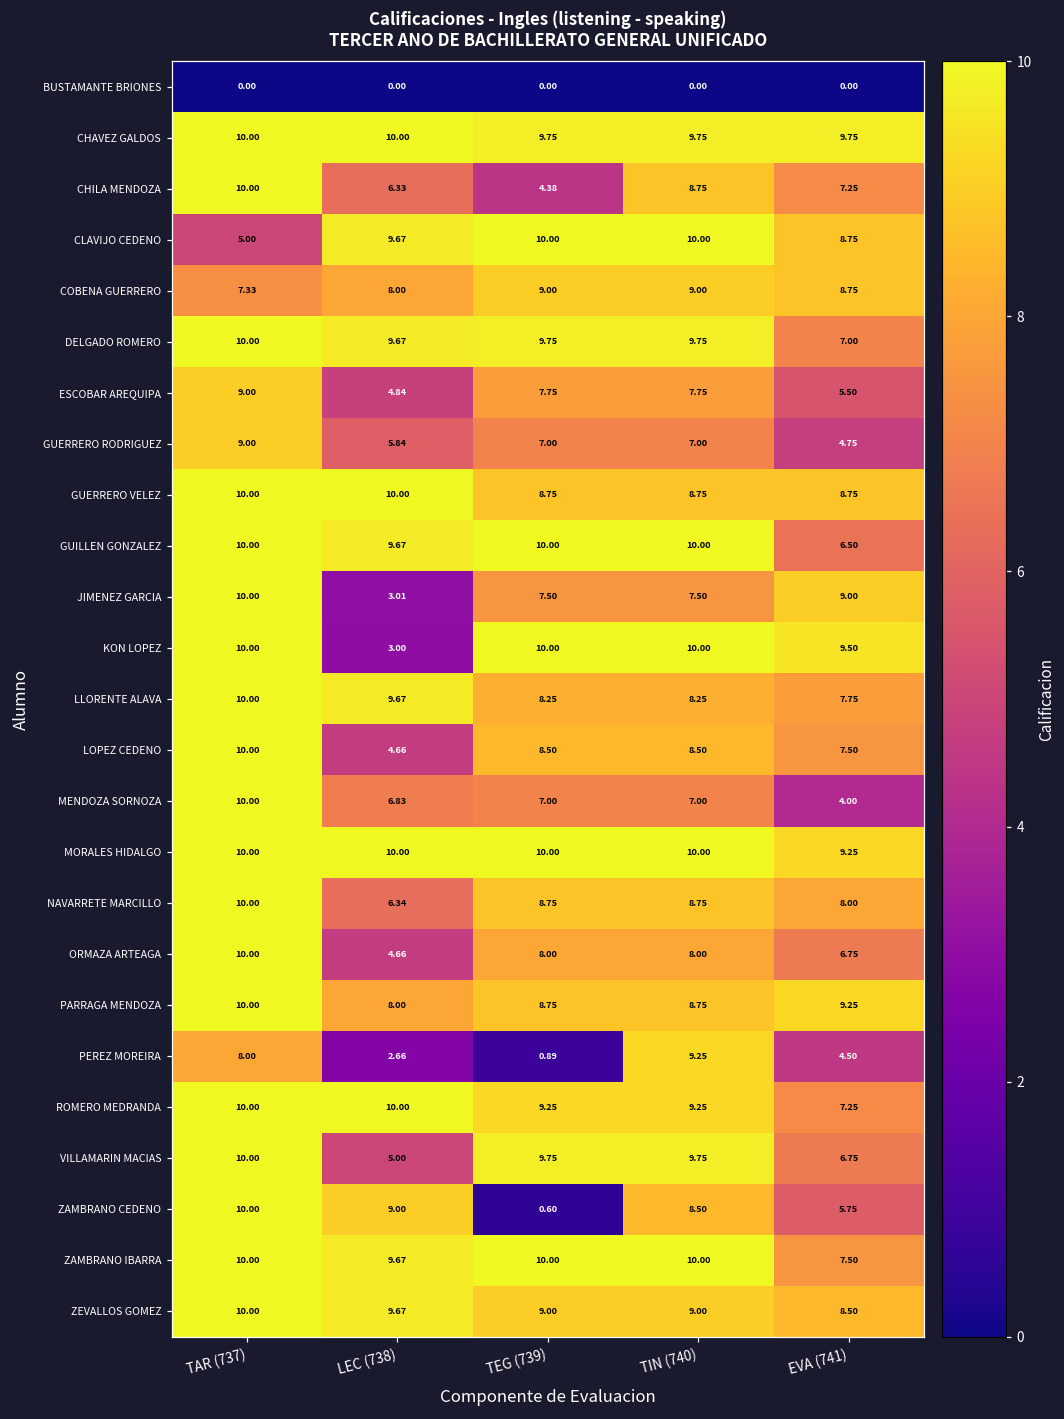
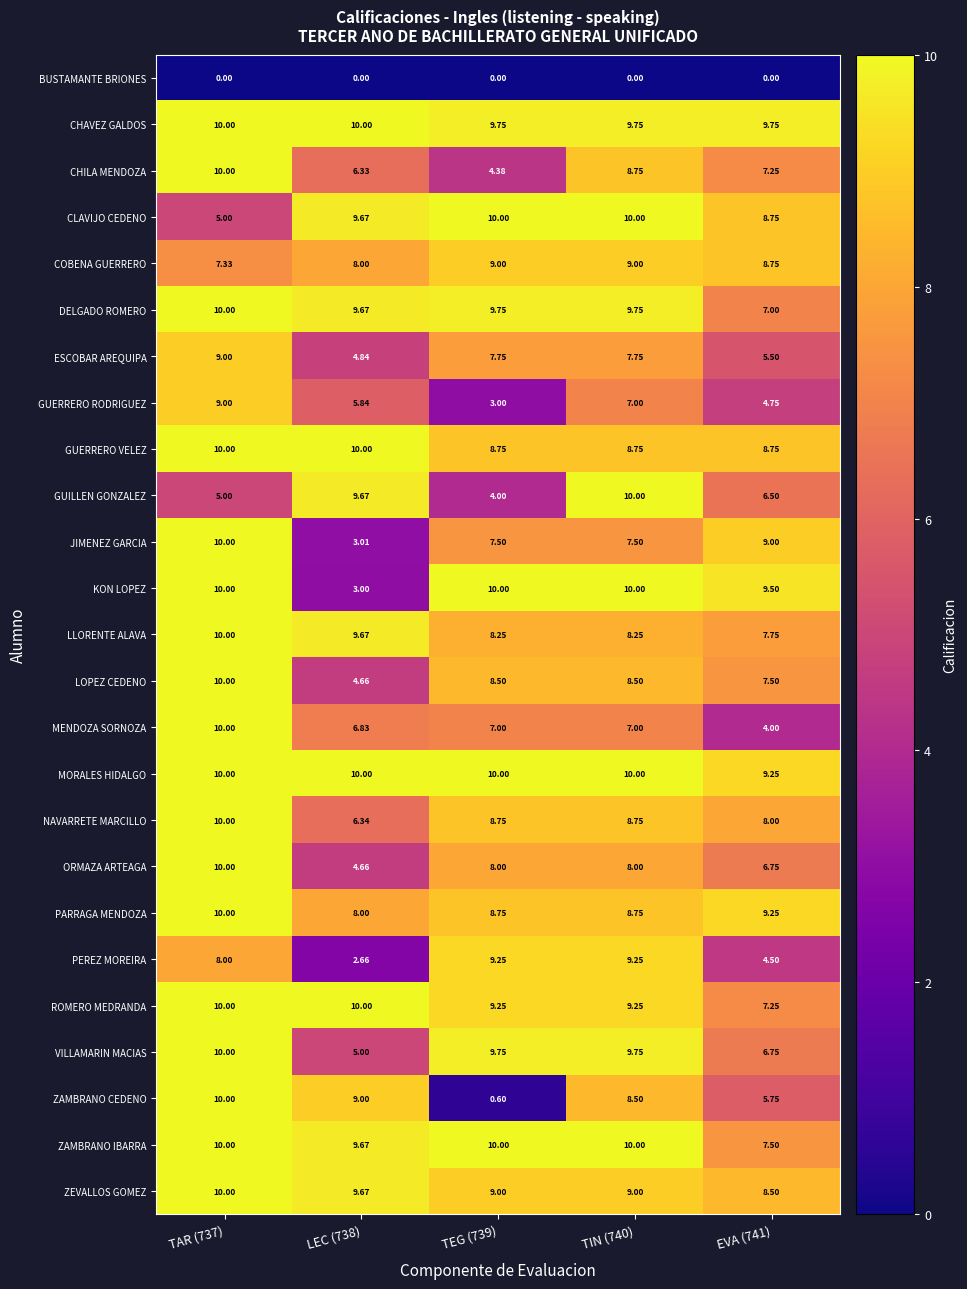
  {
    "BUSTAMANTE BRIONES": {
      "TAR (737)": 0.00,
      "LEC (738)": 0.00,
      "TEG (739)": 0.00,
      "TIN (740)": 0.00,
      "EVA (741)": 0.00
    },
    "CHAVEZ GALDOS": {
      "TAR (737)": 10.00,
      "LEC (738)": 10.00,
      "TEG (739)": 9.75,
      "TIN (740)": 9.75,
      "EVA (741)": 9.75
    },
    "CHILA MENDOZA": {
      "TAR (737)": 10.00,
      "LEC (738)": 6.33,
      "TEG (739)": 4.38,
      "TIN (740)": 8.75,
      "EVA (741)": 7.25
    },
    "CLAVIJO CEDENO": {
      "TAR (737)": 5.00,
      "LEC (738)": 9.67,
      "TEG (739)": 10.00,
      "TIN (740)": 10.00,
      "EVA (741)": 8.75
    },
    "COBENA GUERRERO": {
      "TAR (737)": 7.33,
      "LEC (738)": 8.00,
      "TEG (739)": 9.00,
      "TIN (740)": 9.00,
      "EVA (741)": 8.75
    },
    "DELGADO ROMERO": {
      "TAR (737)": 10.00,
      "LEC (738)": 9.67,
      "TEG (739)": 9.75,
      "TIN (740)": 9.75,
      "EVA (741)": 7.00
    },
    "ESCOBAR AREQUIPA": {
      "TAR (737)": 9.00,
      "LEC (738)": 4.84,
      "TEG (739)": 7.75,
      "TIN (740)": 7.75,
      "EVA (741)": 5.50
    },
    "GUERRERO RODRIGUEZ": {
      "TAR (737)": 9.00,
      "LEC (738)": 5.84,
-     "TEG (739)": 7.00,
+     "TEG (739)": 3.00,
      "TIN (740)": 7.00,
      "EVA (741)": 4.75
    },
    "GUERRERO VELEZ": {
      "TAR (737)": 10.00,
      "LEC (738)": 10.00,
      "TEG (739)": 8.75,
      "TIN (740)": 8.75,
      "EVA (741)": 8.75
    },
    "GUILLEN GONZALEZ": {
-     "TAR (737)": 10.00,
+     "TAR (737)": 5.00,
      "LEC (738)": 9.67,
-     "TEG (739)": 10.00,
+     "TEG (739)": 4.00,
      "TIN (740)": 10.00,
      "EVA (741)": 6.50
    },
    "JIMENEZ GARCIA": {
      "TAR (737)": 10.00,
      "LEC (738)": 3.01,
      "TEG (739)": 7.50,
      "TIN (740)": 7.50,
      "EVA (741)": 9.00
    },
    "KON LOPEZ": {
      "TAR (737)": 10.00,
      "LEC (738)": 3.00,
      "TEG (739)": 10.00,
      "TIN (740)": 10.00,
      "EVA (741)": 9.50
    },
    "LLORENTE ALAVA": {
      "TAR (737)": 10.00,
      "LEC (738)": 9.67,
      "TEG (739)": 8.25,
      "TIN (740)": 8.25,
      "EVA (741)": 7.75
    },
    "LOPEZ CEDENO": {
      "TAR (737)": 10.00,
      "LEC (738)": 4.66,
      "TEG (739)": 8.50,
      "TIN (740)": 8.50,
      "EVA (741)": 7.50
    },
    "MENDOZA SORNOZA": {
      "TAR (737)": 10.00,
      "LEC (738)": 6.83,
      "TEG (739)": 7.00,
      "TIN (740)": 7.00,
      "EVA (741)": 4.00
    },
    "MORALES HIDALGO": {
      "TAR (737)": 10.00,
      "LEC (738)": 10.00,
      "TEG (739)": 10.00,
      "TIN (740)": 10.00,
      "EVA (741)": 9.25
    },
    "NAVARRETE MARCILLO": {
      "TAR (737)": 10.00,
      "LEC (738)": 6.34,
      "TEG (739)": 8.75,
      "TIN (740)": 8.75,
      "EVA (741)": 8.00
    },
    "ORMAZA ARTEAGA": {
      "TAR (737)": 10.00,
      "LEC (738)": 4.66,
      "TEG (739)": 8.00,
      "TIN (740)": 8.00,
      "EVA (741)": 6.75
    },
    "PARRAGA MENDOZA": {
      "TAR (737)": 10.00,
      "LEC (738)": 8.00,
      "TEG (739)": 8.75,
      "TIN (740)": 8.75,
      "EVA (741)": 9.25
    },
    "PEREZ MOREIRA": {
      "TAR (737)": 8.00,
      "LEC (738)": 2.66,
-     "TEG (739)": 0.89,
+     "TEG (739)": 9.25,
      "TIN (740)": 9.25,
      "EVA (741)": 4.50
    },
    "ROMERO MEDRANDA": {
      "TAR (737)": 10.00,
      "LEC (738)": 10.00,
      "TEG (739)": 9.25,
      "TIN (740)": 9.25,
      "EVA (741)": 7.25
    },
    "VILLAMARIN MACIAS": {
      "TAR (737)": 10.00,
      "LEC (738)": 5.00,
      "TEG (739)": 9.75,
      "TIN (740)": 9.75,
      "EVA (741)": 6.75
    },
    "ZAMBRANO CEDENO": {
      "TAR (737)": 10.00,
      "LEC (738)": 9.00,
      "TEG (739)": 0.60,
      "TIN (740)": 8.50,
      "EVA (741)": 5.75
    },
    "ZAMBRANO IBARRA": {
      "TAR (737)": 10.00,
      "LEC (738)": 9.67,
      "TEG (739)": 10.00,
      "TIN (740)": 10.00,
      "EVA (741)": 7.50
    },
    "ZEVALLOS GOMEZ": {
      "TAR (737)": 10.00,
      "LEC (738)": 9.67,
      "TEG (739)": 9.00,
      "TIN (740)": 9.00,
      "EVA (741)": 8.50
    }
  }
